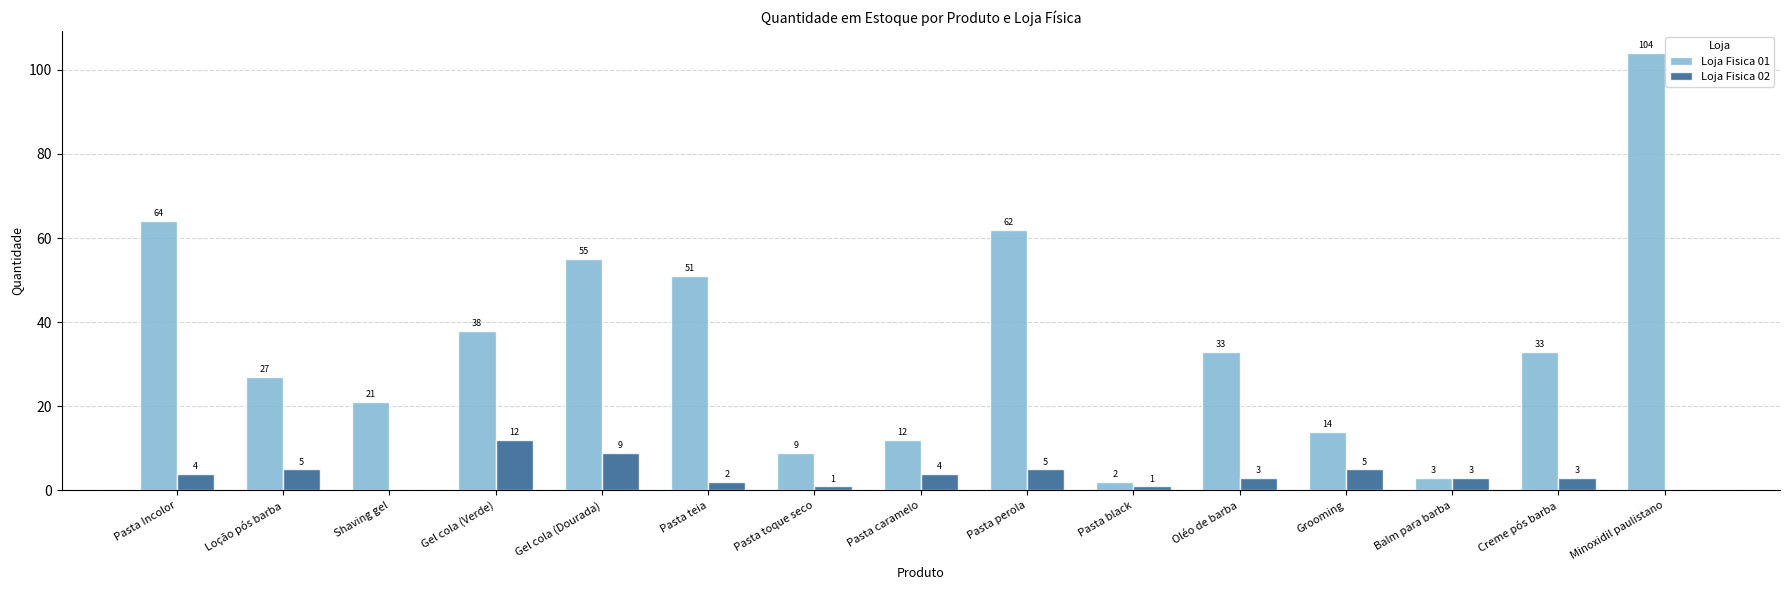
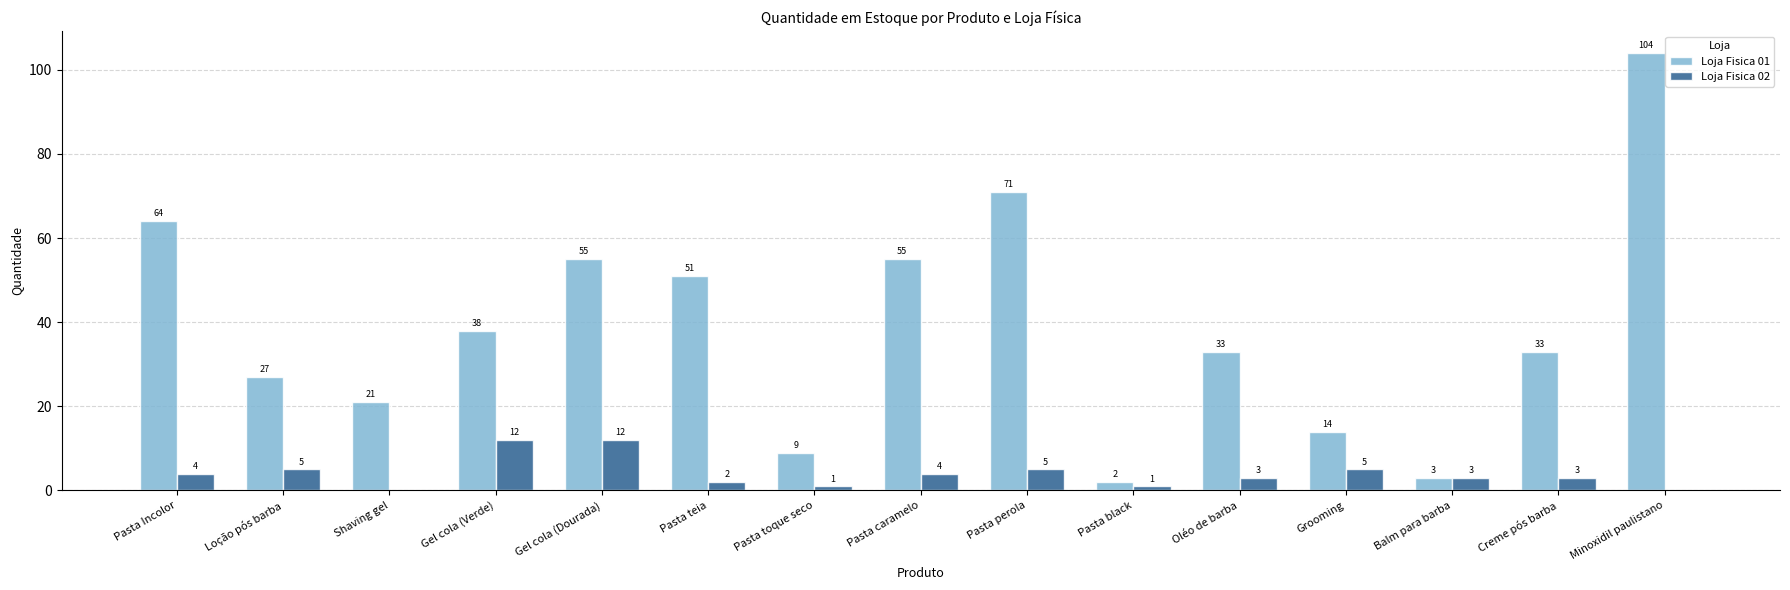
  {
    "Loja Fisica 01": {
      "Pasta Incolor": 64,
      "Loção pós barba": 27,
      "Shaving gel": 21,
      "Gel cola (Verde)": 38,
      "Gel cola (Dourada)": 55,
      "Pasta teia": 51,
      "Pasta toque seco": 9,
-     "Pasta caramelo": 12,
-     "Pasta perola": 62,
+     "Pasta caramelo": 55,
+     "Pasta perola": 71,
      "Pasta black": 2,
      "Oléo de barba": 33,
      "Grooming": 14,
      "Balm para barba": 3,
      "Creme pós barba": 33,
      "Minoxidil paulistano": 104
    },
    "Loja Fisica 02": {
      "Pasta Incolor": 4,
      "Loção pós barba": 5,
      "Gel cola (Verde)": 12,
-     "Gel cola (Dourada)": 9,
+     "Gel cola (Dourada)": 12,
      "Pasta teia": 2,
      "Pasta toque seco": 1,
      "Pasta caramelo": 4,
      "Pasta perola": 5,
      "Pasta black": 1,
      "Oléo de barba": 3,
      "Grooming": 5,
      "Balm para barba": 3,
      "Creme pós barba": 3
    }
  }
